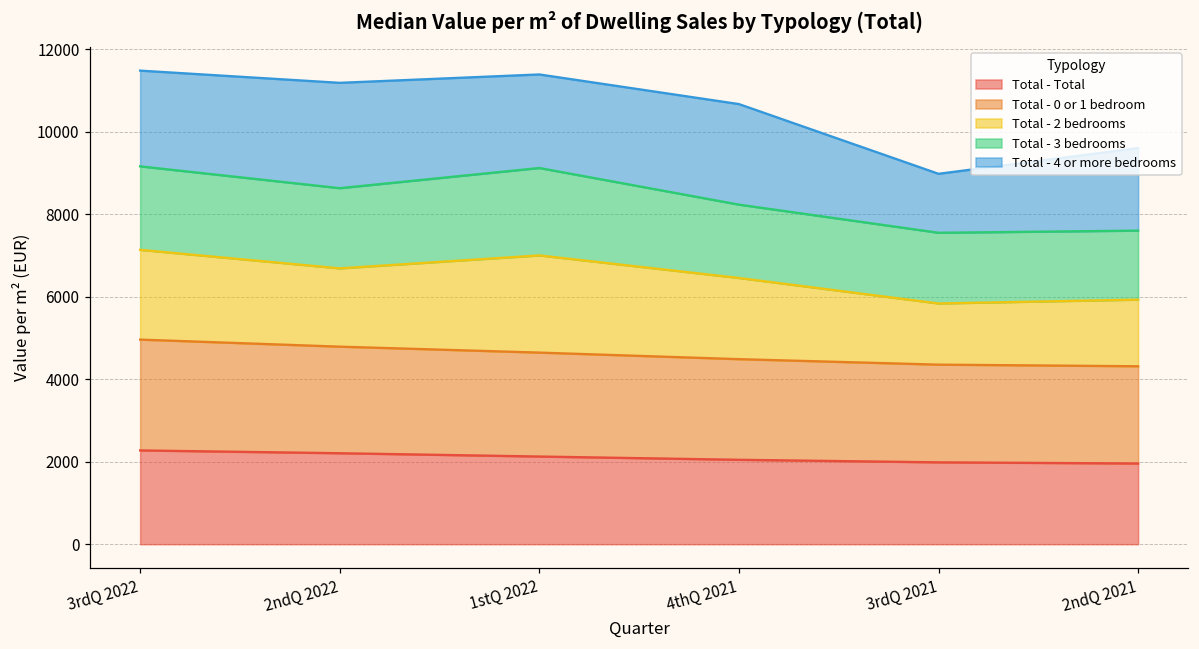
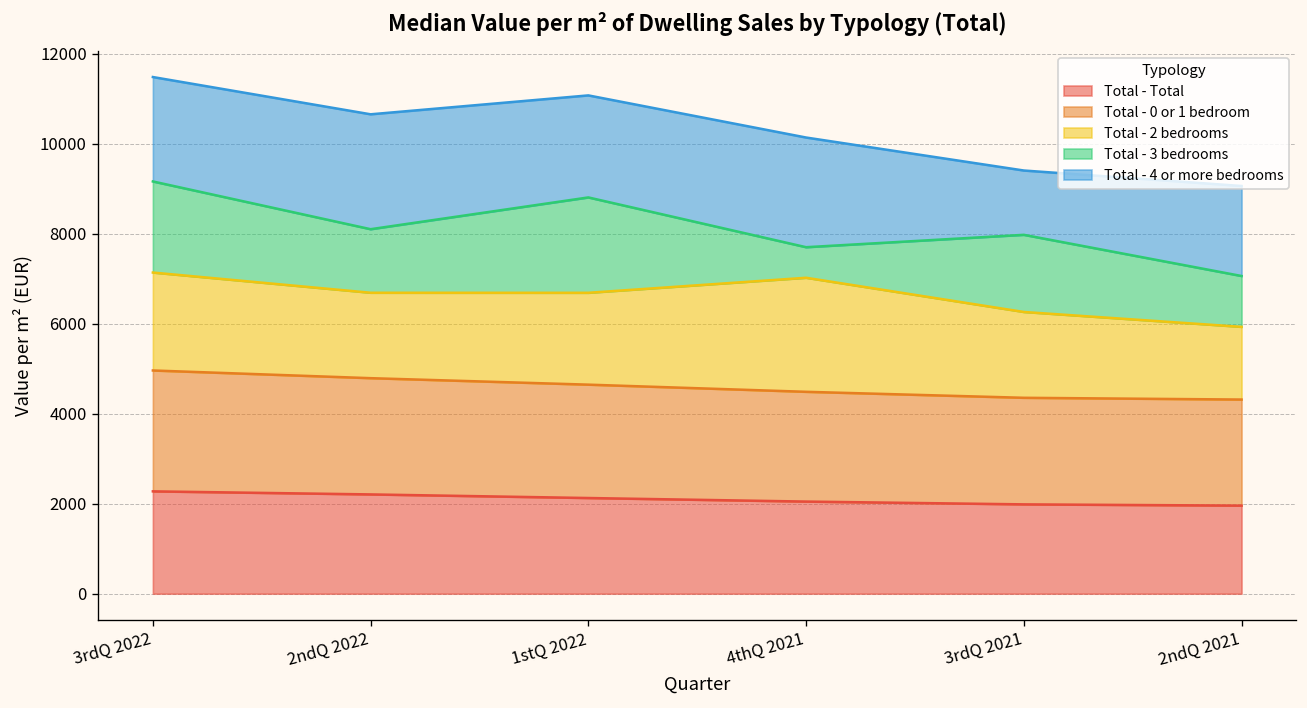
  {
    "Total - 2 bedrooms": {
      "3rdQ 2022": 2200,
      "2ndQ 2022": 1900,
-     "1stQ 2022": 2400,
-     "4thQ 2021": 2000,
-     "3rdQ 2021": 1500,
+     "1stQ 2022": 2000,
+     "4thQ 2021": 2500,
+     "3rdQ 2021": 1900,
      "2ndQ 2021": 1600
    },
    "Total - 3 bedrooms": {
      "3rdQ 2022": 2000,
-     "2ndQ 2022": 1900,
+     "2ndQ 2022": 1400,
      "1stQ 2022": 2100,
-     "4thQ 2021": 1800,
+     "4thQ 2021": 700,
      "3rdQ 2021": 1700,
-     "2ndQ 2021": 1700
+     "2ndQ 2021": 1100
    },
    "Total - 4 or more bedrooms": {
      "3rdQ 2022": 2300,
      "2ndQ 2022": 2600,
      "1stQ 2022": 2300,
      "4thQ 2021": 2400,
      "3rdQ 2021": 1400
    }
  }
